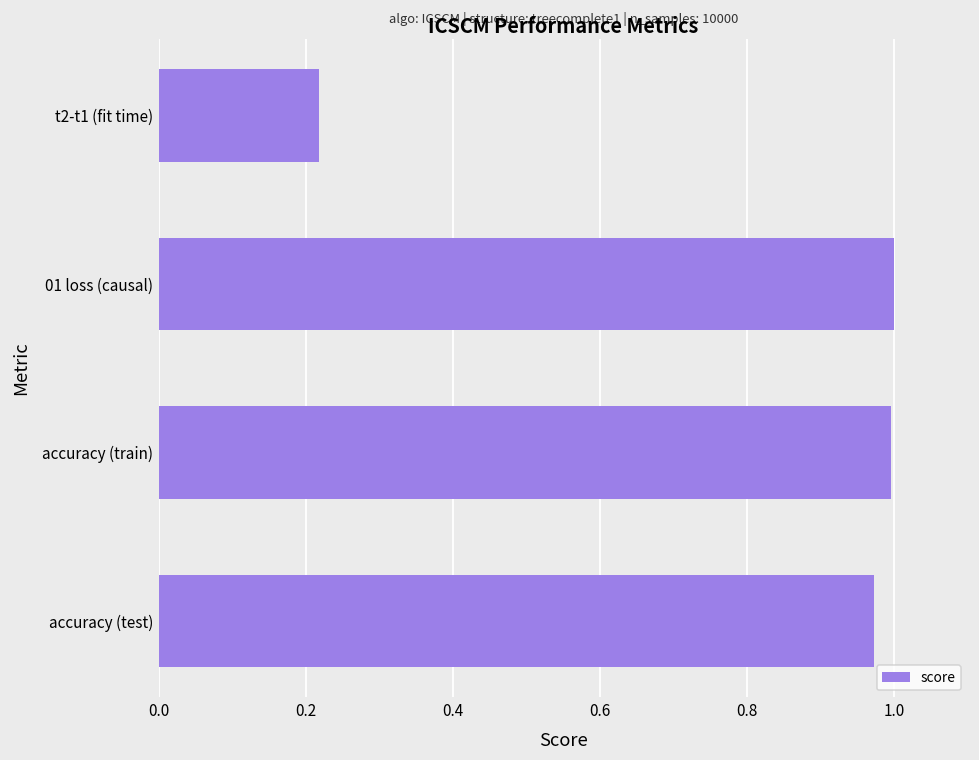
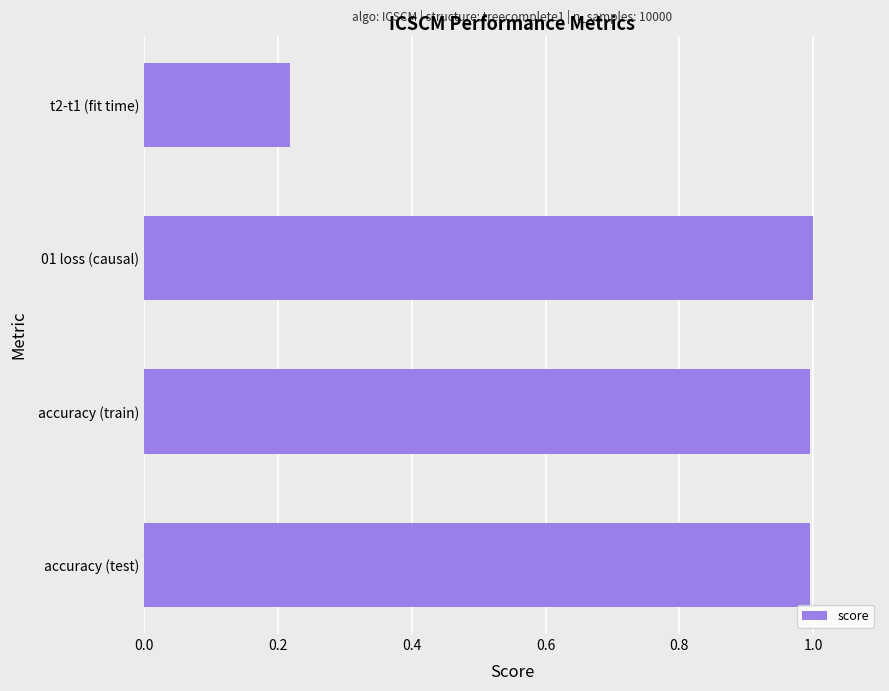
  {
    "t2-t1 (fit time)": 0.22,
    "01 loss (causal)": 1.00,
    "accuracy (train)": 1.00,
-   "accuracy (test)": 0.97
+   "accuracy (test)": 1.00
  }
